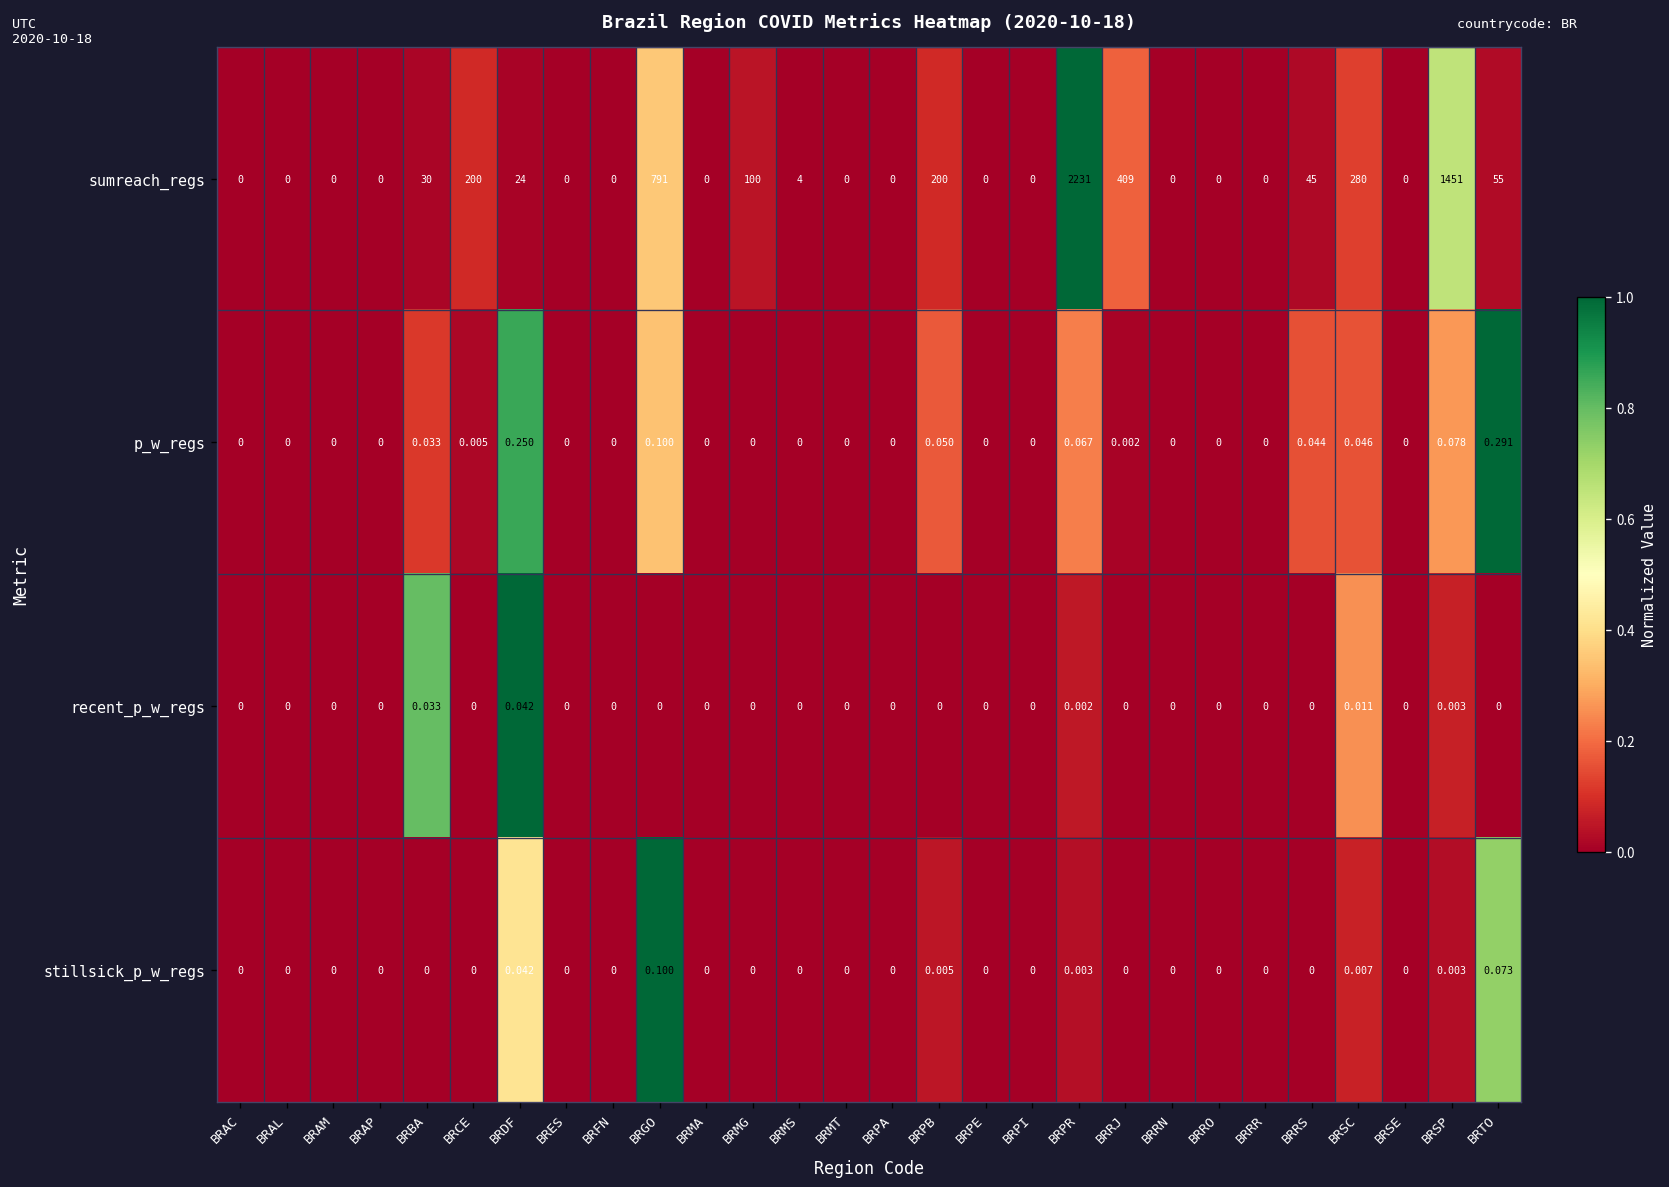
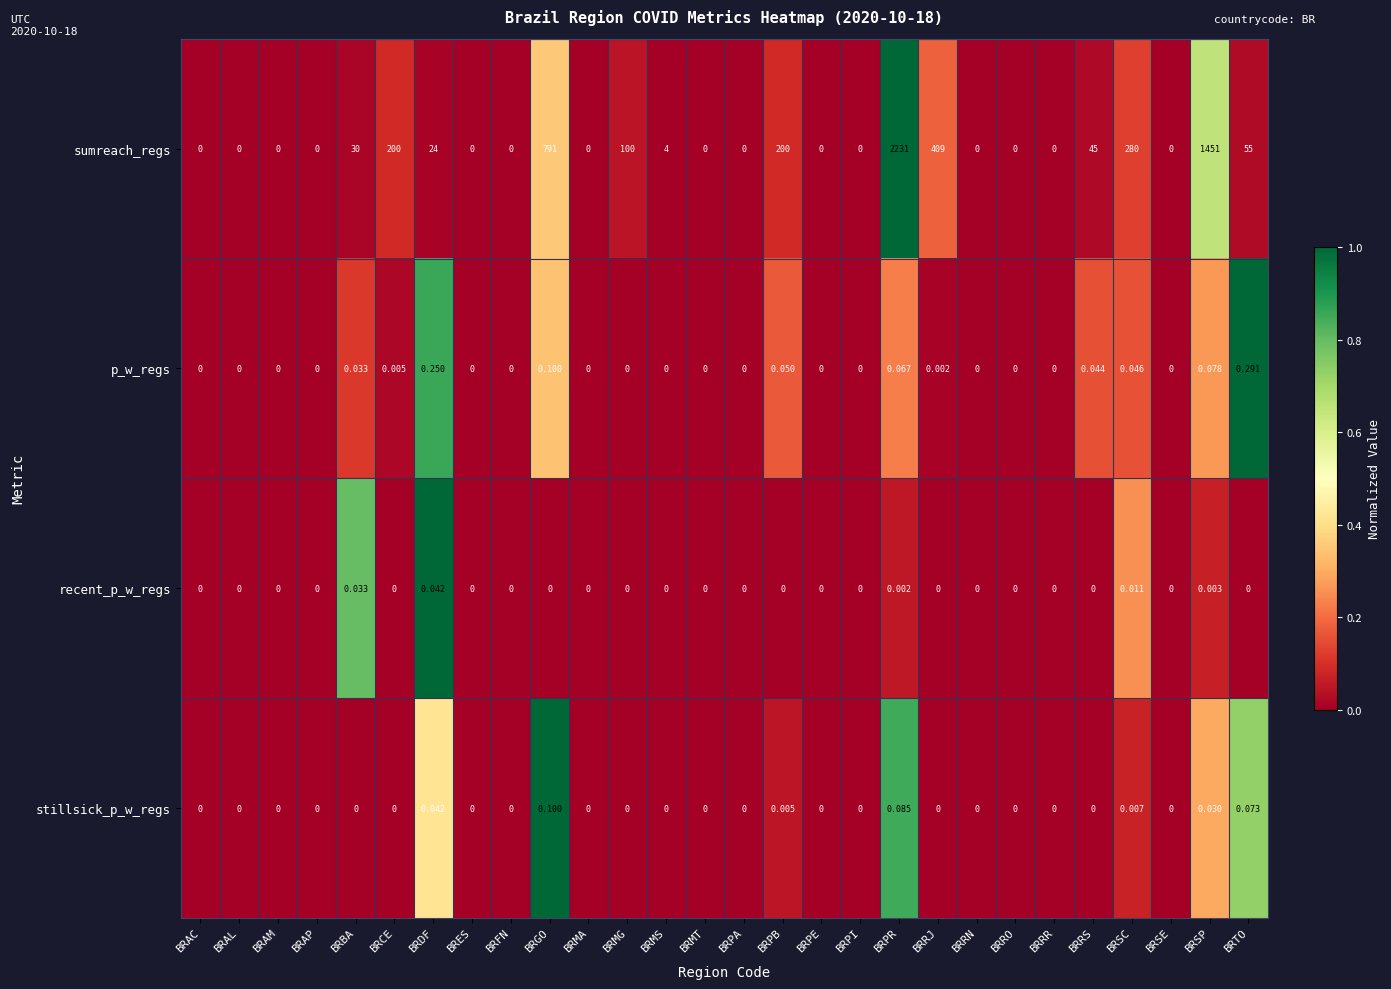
  {
    "sumreach_regs": {
      "BRAC": 0,
      "BRAL": 0,
      "BRAM": 0,
      "BRAP": 0,
      "BRBA": 30,
      "BRCE": 200,
      "BRDF": 24,
      "BRES": 0,
      "BRFN": 0,
      "BRGO": 791,
      "BRMA": 0,
      "BRMG": 100,
      "BRMS": 4,
      "BRMT": 0,
      "BRPA": 0,
      "BRPB": 200,
      "BRPE": 0,
      "BRPI": 0,
      "BRPR": 2231,
      "BRRJ": 409,
      "BRRN": 0,
      "BRRO": 0,
      "BRRR": 0,
      "BRRS": 45,
      "BRSC": 280,
      "BRSE": 0,
      "BRSP": 1451,
      "BRTO": 55
    },
    "p_w_regs": {
      "BRAC": 0,
      "BRAL": 0,
      "BRAM": 0,
      "BRAP": 0,
      "BRBA": 0.033,
      "BRCE": 0.005,
      "BRDF": 0.250,
      "BRES": 0,
      "BRFN": 0,
      "BRGO": 0.100,
      "BRMA": 0,
      "BRMG": 0,
      "BRMS": 0,
      "BRMT": 0,
      "BRPA": 0,
      "BRPB": 0.050,
      "BRPE": 0,
      "BRPI": 0,
      "BRPR": 0.067,
      "BRRJ": 0.002,
      "BRRN": 0,
      "BRRO": 0,
      "BRRR": 0,
      "BRRS": 0.044,
      "BRSC": 0.046,
      "BRSE": 0,
      "BRSP": 0.078,
      "BRTO": 0.291
    },
    "recent_p_w_regs": {
      "BRAC": 0,
      "BRAL": 0,
      "BRAM": 0,
      "BRAP": 0,
      "BRBA": 0.033,
      "BRCE": 0,
      "BRDF": 0.042,
      "BRES": 0,
      "BRFN": 0,
      "BRGO": 0,
      "BRMA": 0,
      "BRMG": 0,
      "BRMS": 0,
      "BRMT": 0,
      "BRPA": 0,
      "BRPB": 0,
      "BRPE": 0,
      "BRPI": 0,
      "BRPR": 0.002,
      "BRRJ": 0,
      "BRRN": 0,
      "BRRO": 0,
      "BRRR": 0,
      "BRRS": 0,
      "BRSC": 0.011,
      "BRSE": 0,
      "BRSP": 0.003,
      "BRTO": 0
    },
    "stillsick_p_w_regs": {
      "BRAC": 0,
      "BRAL": 0,
      "BRAM": 0,
      "BRAP": 0,
      "BRBA": 0,
      "BRCE": 0,
      "BRDF": 0.042,
      "BRES": 0,
      "BRFN": 0,
      "BRGO": 0.100,
      "BRMA": 0,
      "BRMG": 0,
      "BRMS": 0,
      "BRMT": 0,
      "BRPA": 0,
      "BRPB": 0.005,
      "BRPE": 0,
      "BRPI": 0,
-     "BRPR": 0.003,
+     "BRPR": 0.085,
      "BRRJ": 0,
      "BRRN": 0,
      "BRRO": 0,
      "BRRR": 0,
      "BRRS": 0,
      "BRSC": 0.007,
      "BRSE": 0,
-     "BRSP": 0.003,
+     "BRSP": 0.030,
      "BRTO": 0.073
    }
  }
